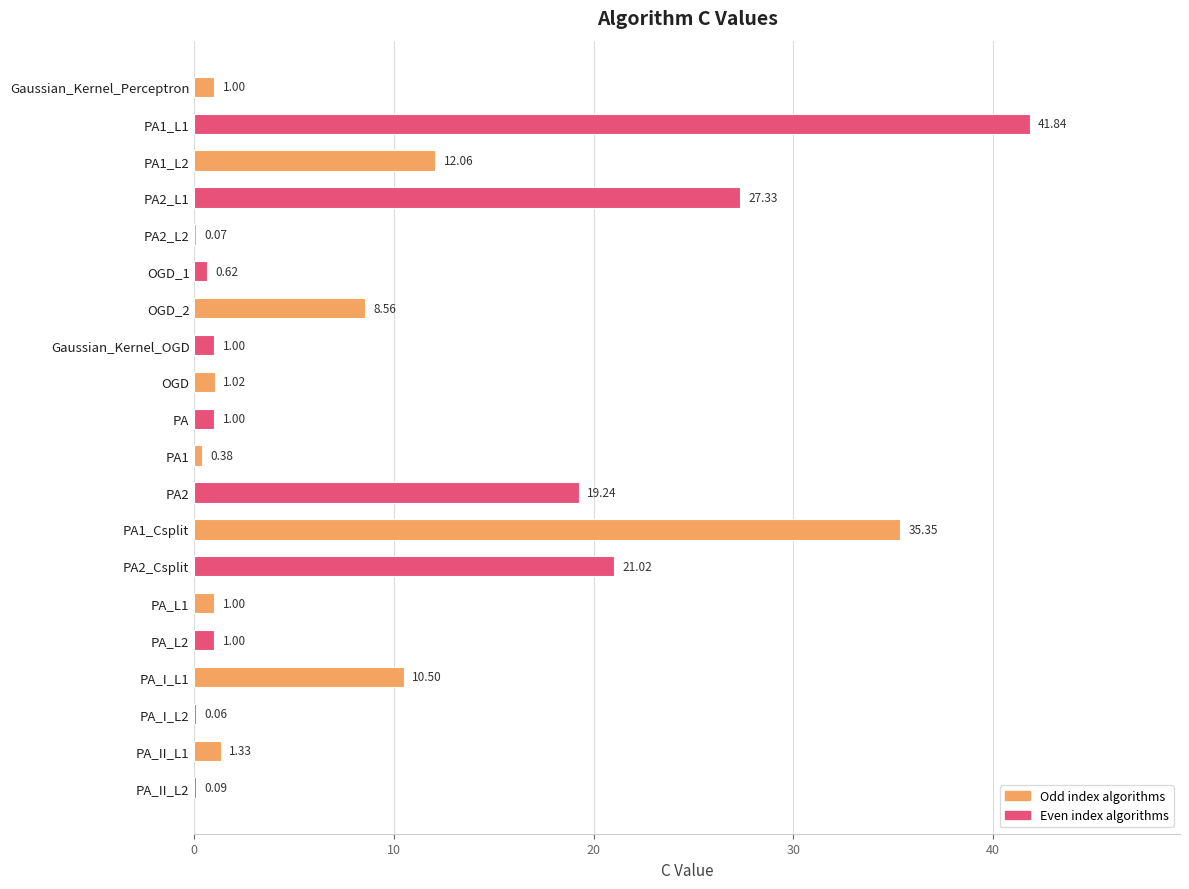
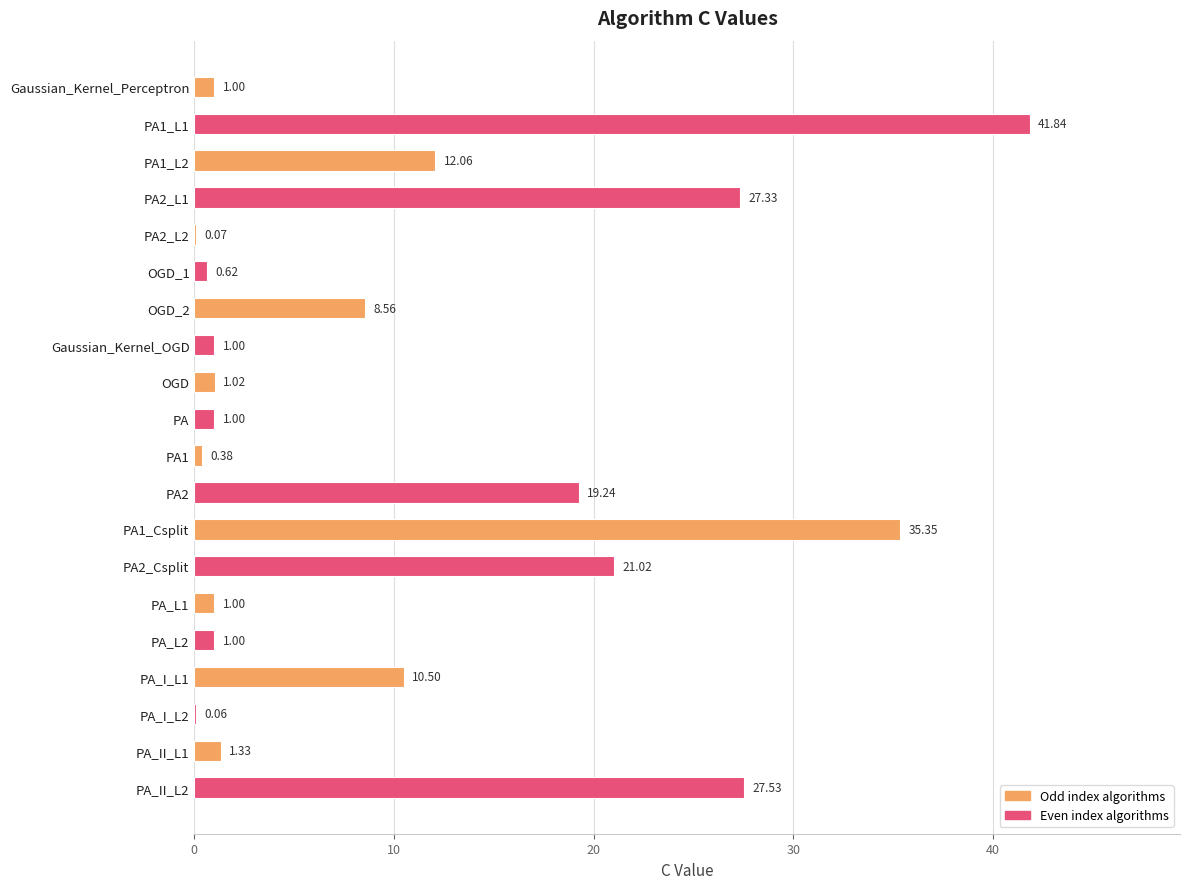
  {
    "Gaussian_Kernel_Perceptron": 1.00,
    "PA1_L1": 41.84,
    "PA1_L2": 12.06,
    "PA2_L1": 27.33,
    "PA2_L2": 0.07,
    "OGD_1": 0.62,
    "OGD_2": 8.56,
    "Gaussian_Kernel_OGD": 1.00,
    "OGD": 1.02,
    "PA": 1.00,
    "PA1": 0.38,
    "PA2": 19.24,
    "PA1_Csplit": 35.35,
    "PA2_Csplit": 21.02,
    "PA_L1": 1.00,
    "PA_L2": 1.00,
    "PA_I_L1": 10.50,
    "PA_I_L2": 0.06,
    "PA_II_L1": 1.33,
-   "PA_II_L2": 0.09
+   "PA_II_L2": 27.53
  }
